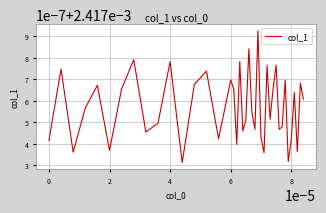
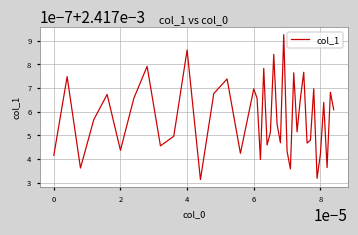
  {
    "0": 0.00241742,
-   "2": 0.00241737,
-   "4": 0.00241778,
+   "2": 0.00241744,
+   "4": 0.00241786,
    "6": 0.00241770,
    "8": 0.00241742
  }
